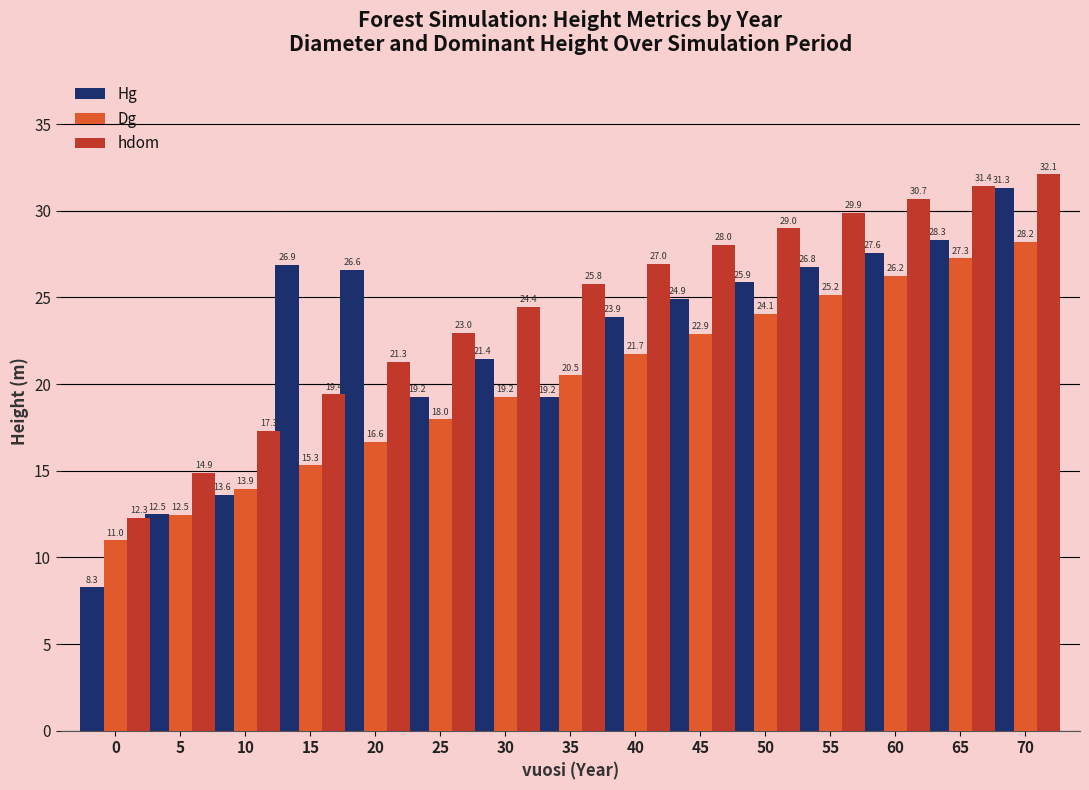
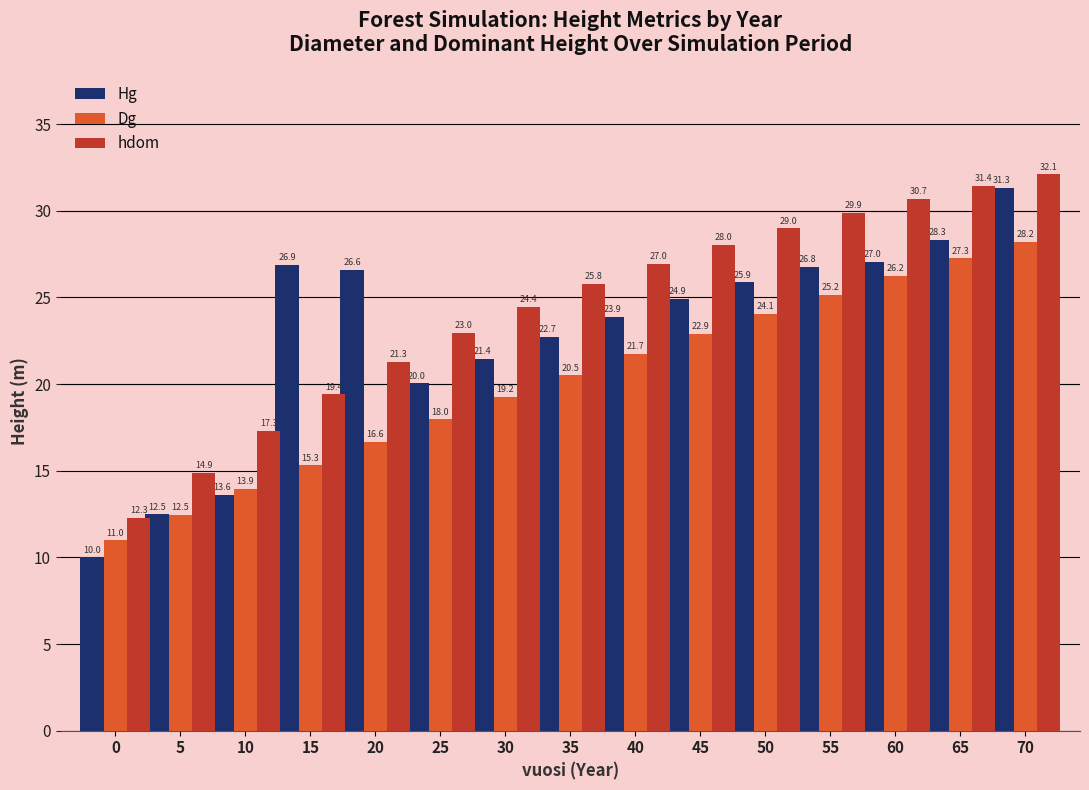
  {
    "Hg": {
-     "0": 8.3,
+     "0": 10.0,
      "5": 12.5,
      "10": 13.6,
      "15": 26.9,
      "20": 26.6,
-     "25": 19.2,
+     "25": 20.0,
      "30": 21.4,
-     "35": 19.2,
+     "35": 22.7,
      "40": 23.9,
      "45": 24.9,
      "50": 25.9,
      "55": 26.8,
-     "60": 27.6,
+     "60": 27.0,
      "65": 28.3,
      "70": 31.3
    }
  }
